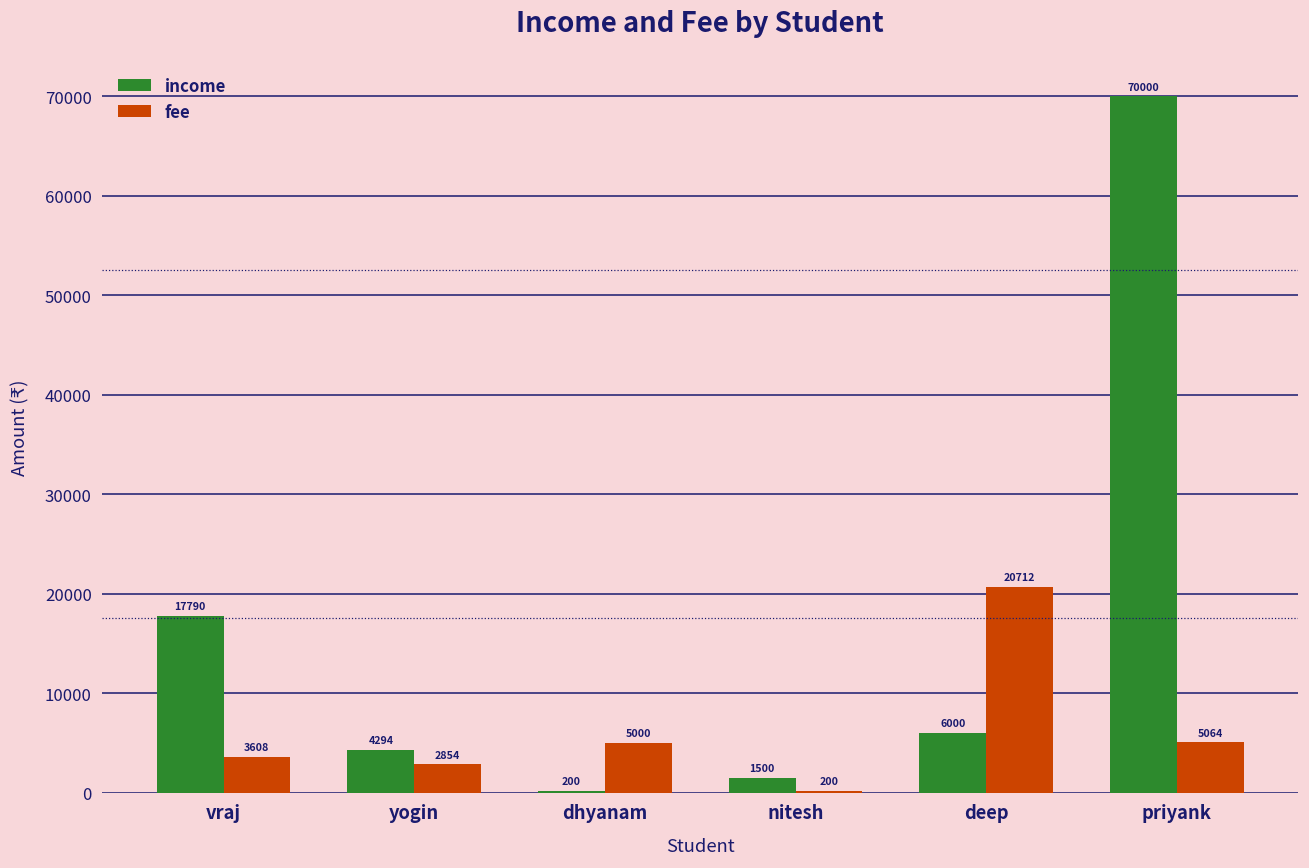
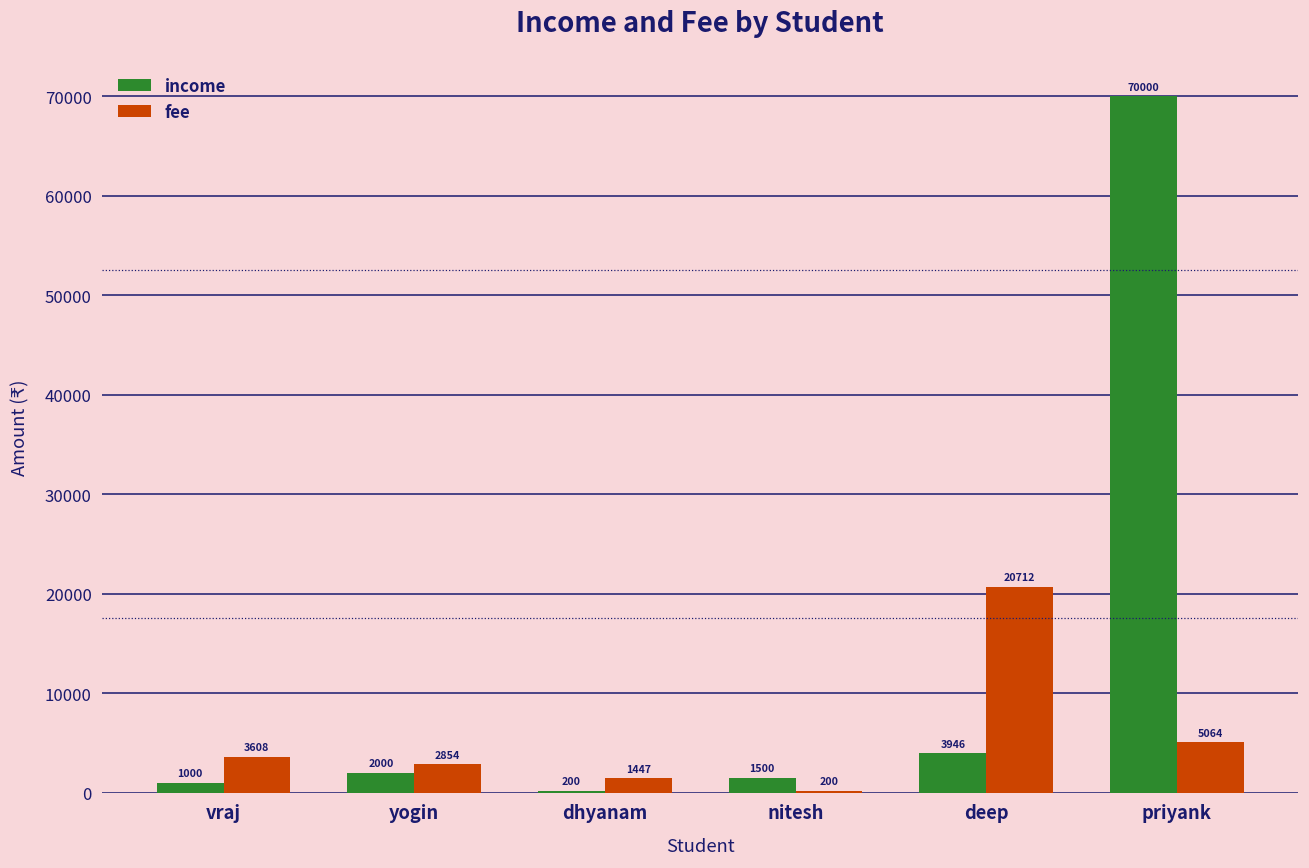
  {
    "income": {
-     "vraj": 17790,
-     "yogin": 4294,
+     "vraj": 1000,
+     "yogin": 2000,
      "dhyanam": 200,
      "nitesh": 1500,
-     "deep": 6000,
+     "deep": 3946,
      "priyank": 70000
    },
    "fee": {
      "vraj": 3608,
      "yogin": 2854,
-     "dhyanam": 5000,
+     "dhyanam": 1447,
      "nitesh": 200,
      "deep": 20712,
      "priyank": 5064
    }
  }
